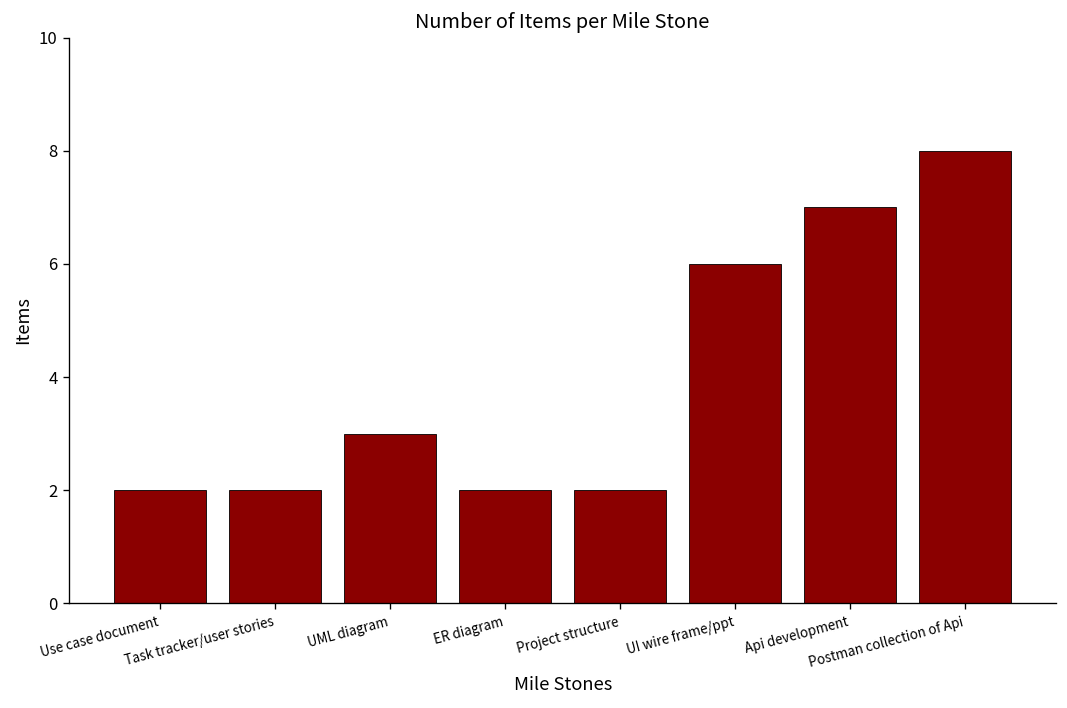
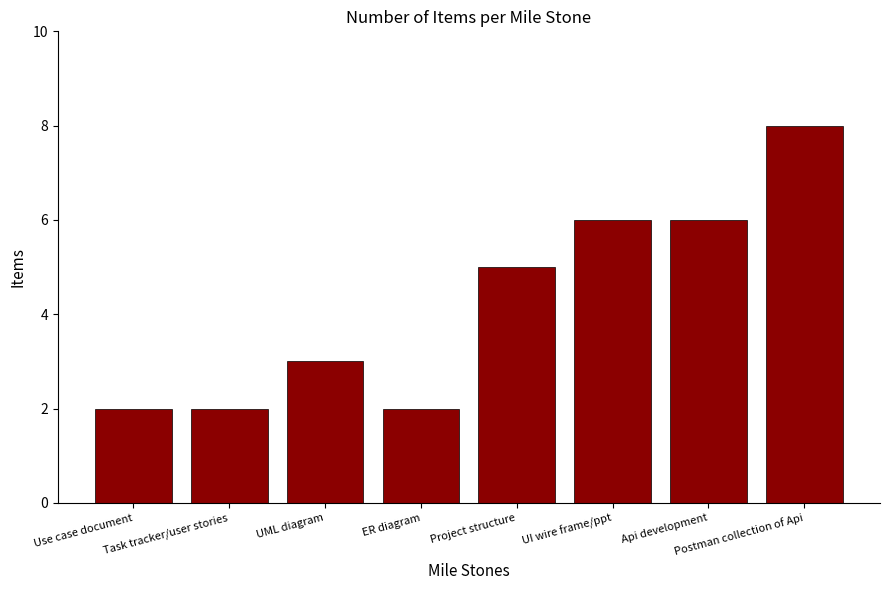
  {
    "Use case document": 2,
    "Task tracker/user stories": 2,
    "UML diagram": 3,
    "ER diagram": 2,
-   "Project structure": 2,
+   "Project structure": 5,
    "UI wire frame/ppt": 6,
-   "Api development": 7,
+   "Api development": 6,
    "Postman collection of Api": 8
  }
